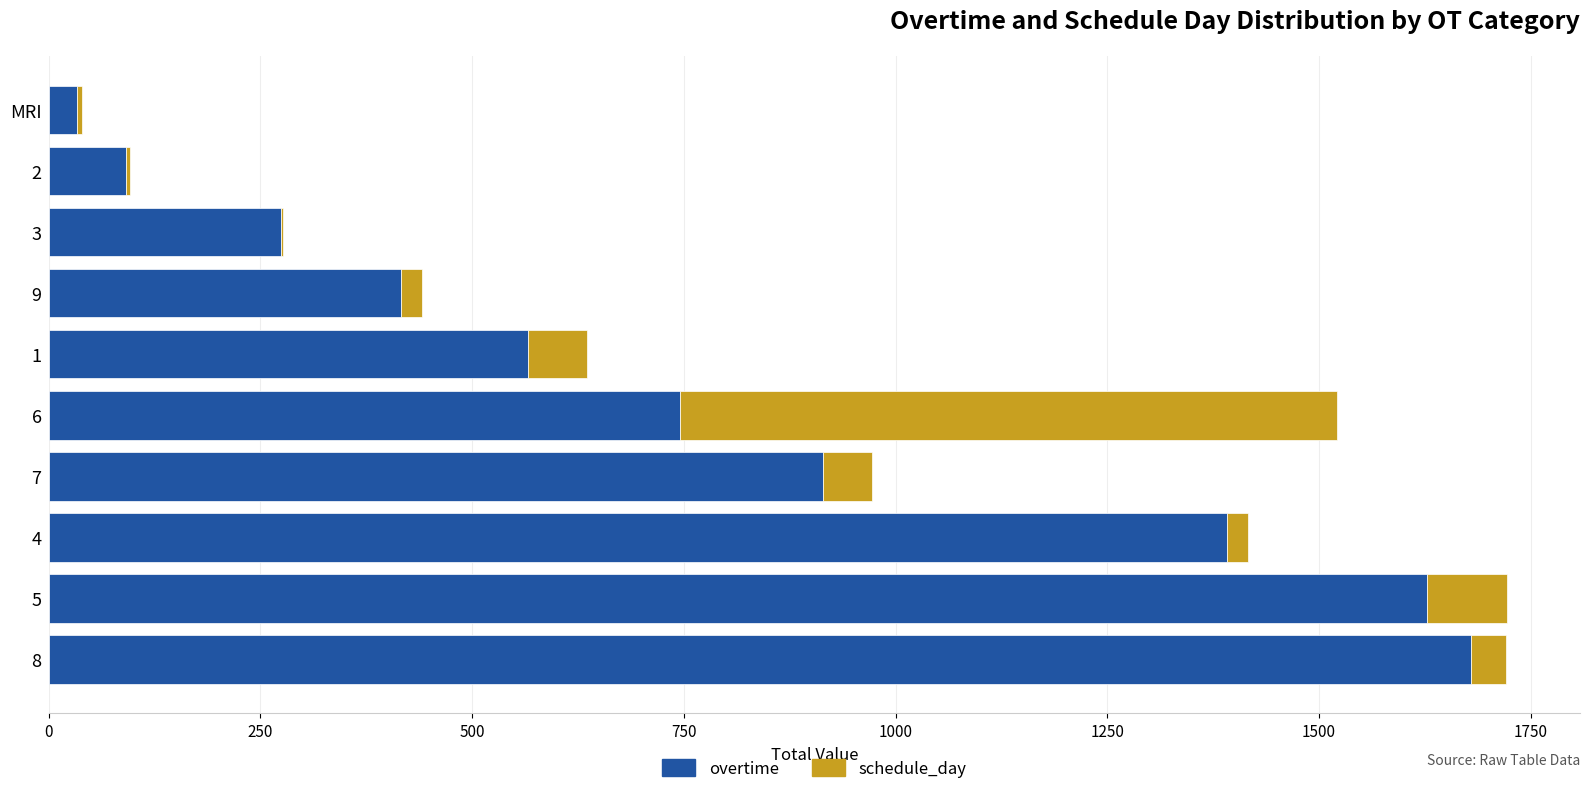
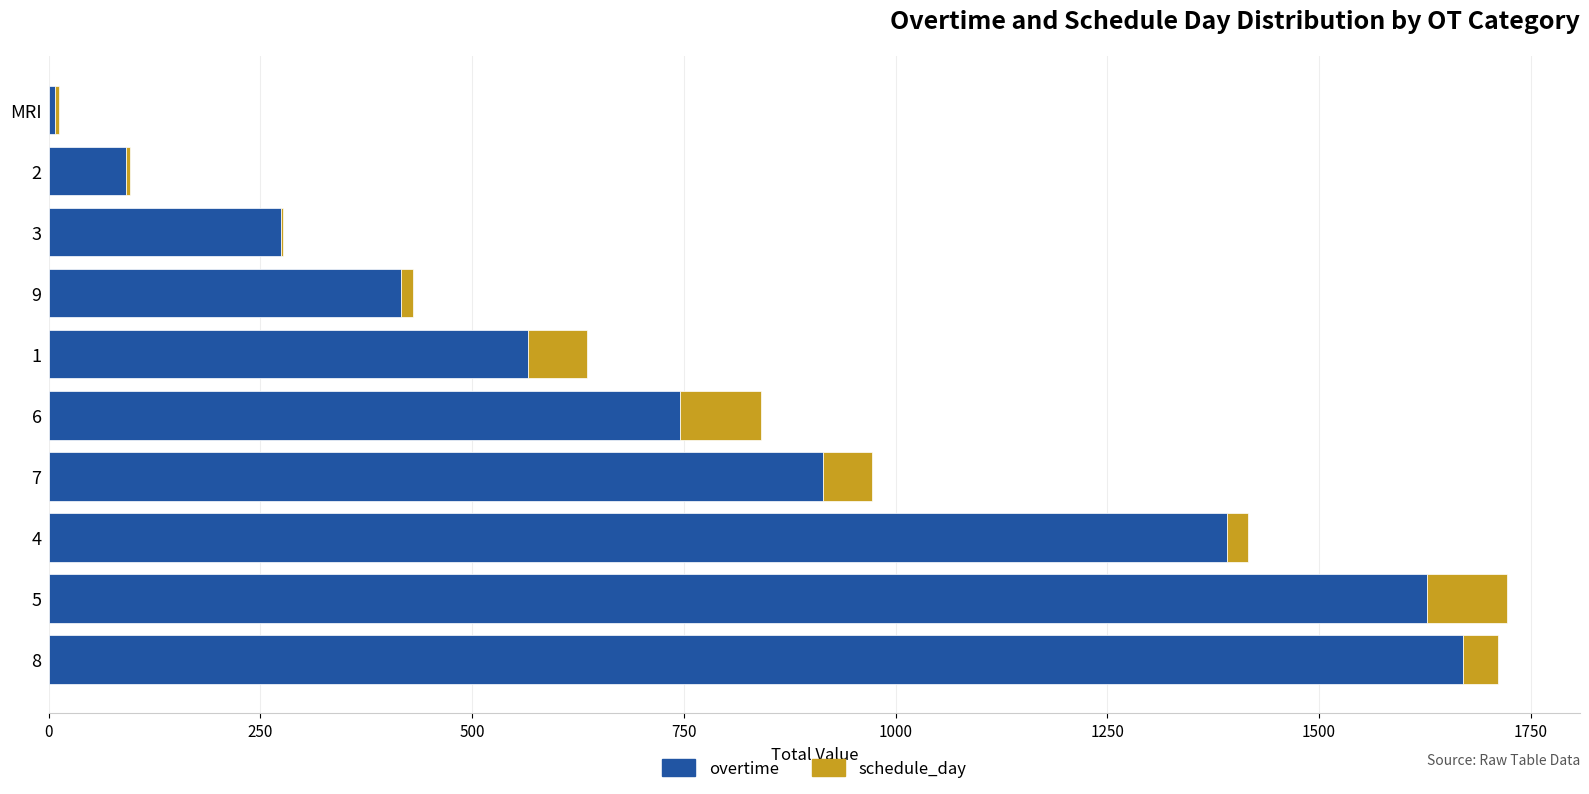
  {
    "overtime": {
-     "MRI": 30,
+     "MRI": 10,
      "2": 90,
      "3": 270,
      "9": 420,
      "1": 570,
      "6": 750,
      "7": 910,
      "4": 1390,
      "5": 1630,
-     "8": 1680
+     "8": 1670
    },
    "schedule_day": {
      "MRI": 10,
      "2": 0,
      "3": 0,
-     "9": 30,
+     "9": 10,
      "1": 70,
-     "6": 780,
+     "6": 100,
      "7": 60,
      "4": 30,
      "5": 100,
      "8": 40
    }
  }
